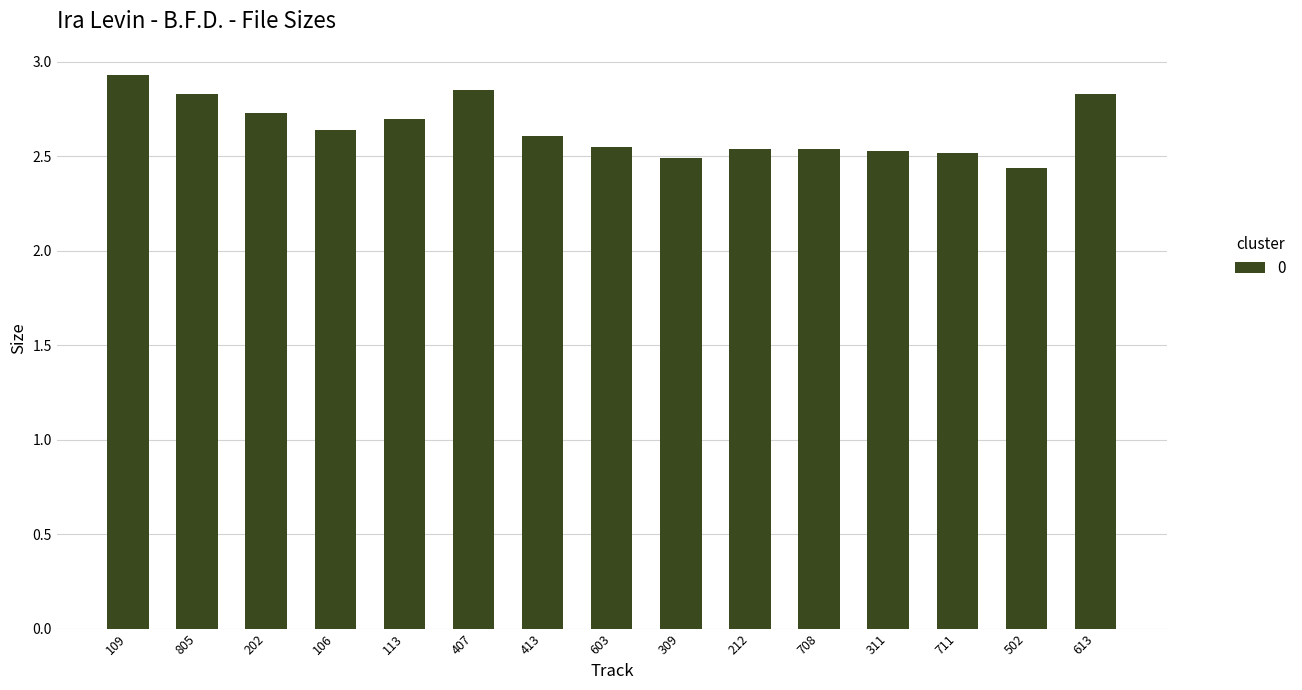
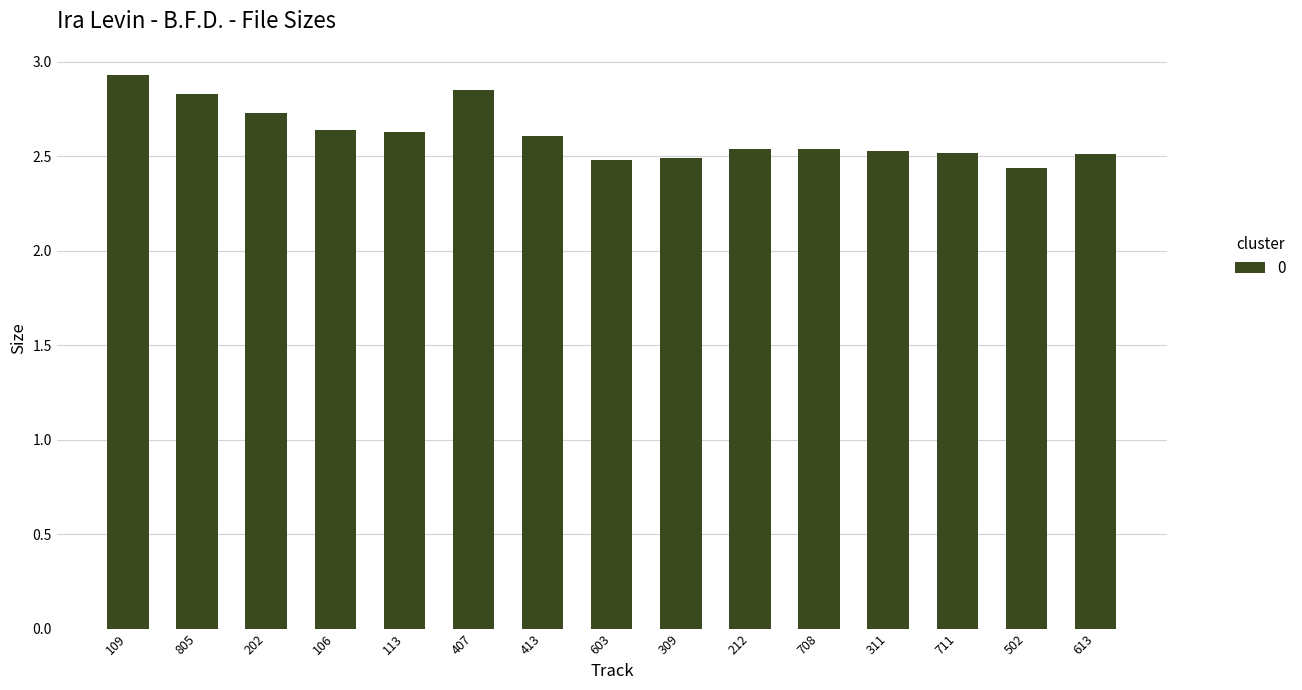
  {
    "109": 2.93,
    "805": 2.83,
    "202": 2.73,
    "106": 2.64,
-   "113": 2.70,
+   "113": 2.63,
    "407": 2.85,
    "413": 2.61,
-   "603": 2.55,
+   "603": 2.48,
    "309": 2.49,
    "212": 2.54,
    "708": 2.54,
    "311": 2.53,
    "711": 2.52,
    "502": 2.44,
-   "613": 2.83
+   "613": 2.51
  }
